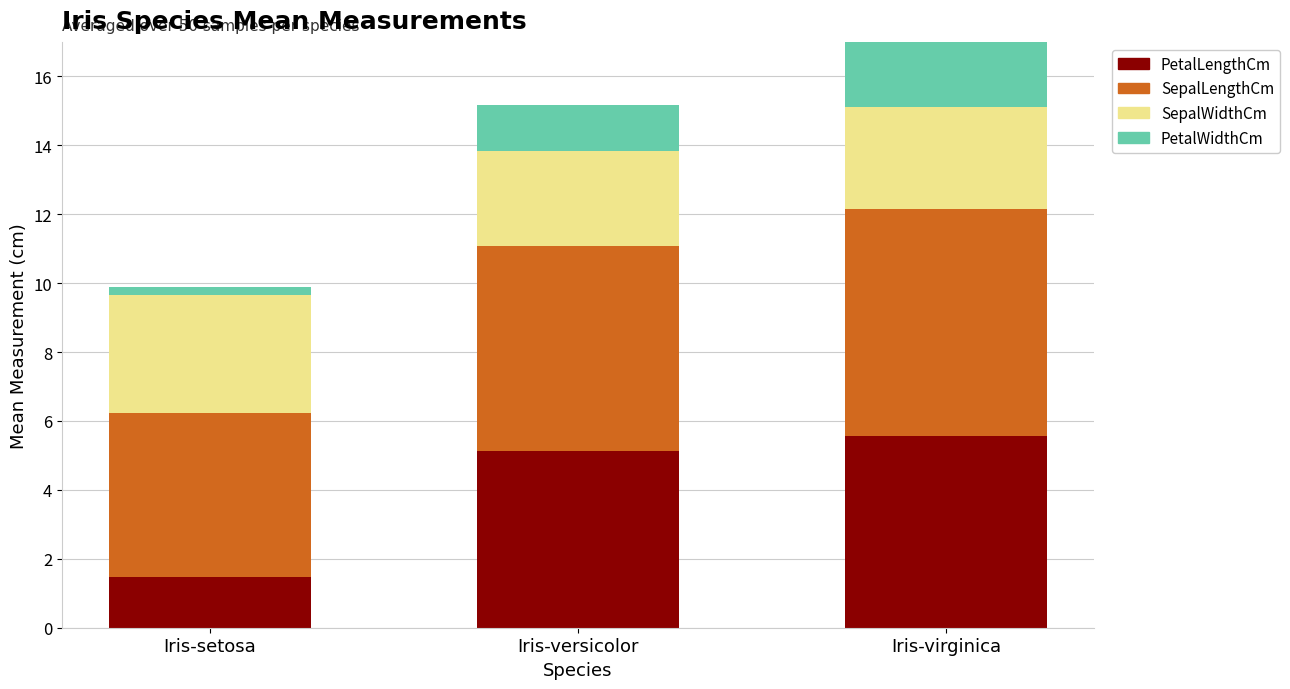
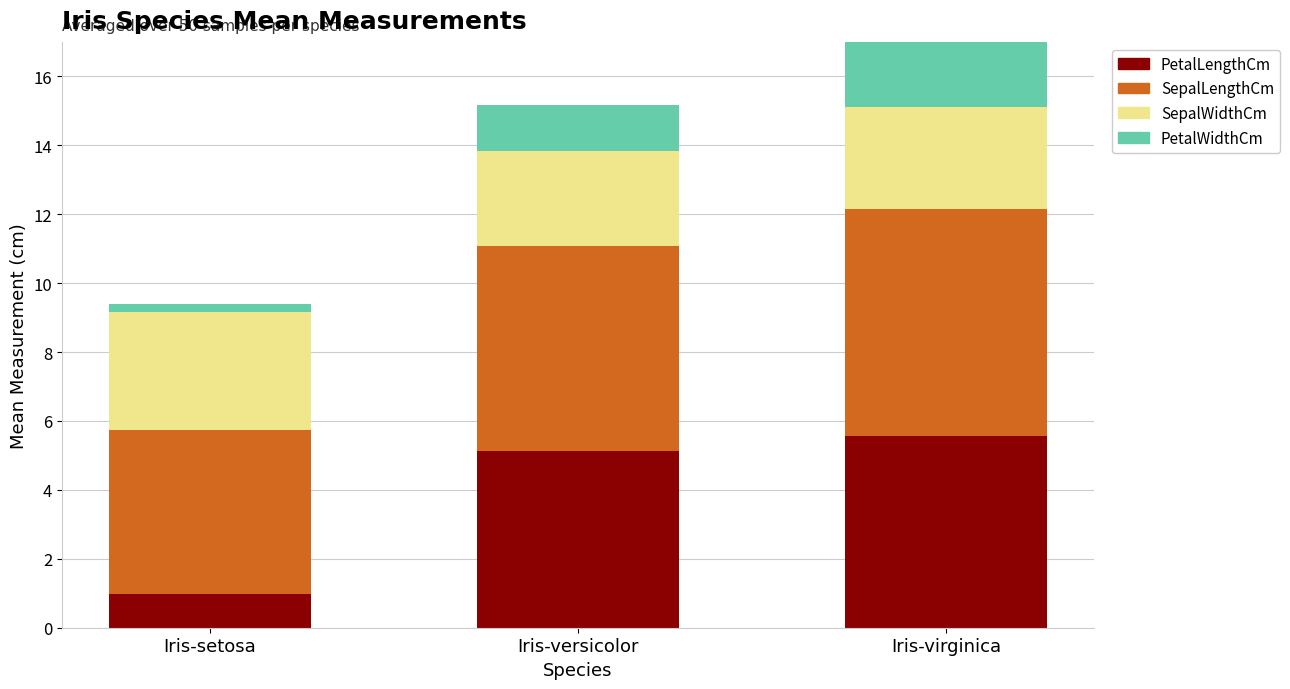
  {
    "PetalLengthCm": {
-     "Iris-setosa": 1.5,
+     "Iris-setosa": 1.0,
      "Iris-versicolor": 5.1,
      "Iris-virginica": 5.6
    },
    "SepalLengthCm": {
      "Iris-setosa": 4.8,
      "Iris-versicolor": 5.9,
      "Iris-virginica": 6.6
    },
    "SepalWidthCm": {
      "Iris-setosa": 3.4,
      "Iris-versicolor": 2.8,
      "Iris-virginica": 3.0
    },
    "PetalWidthCm": {
      "Iris-setosa": 0.2,
      "Iris-versicolor": 1.3
    }
  }
